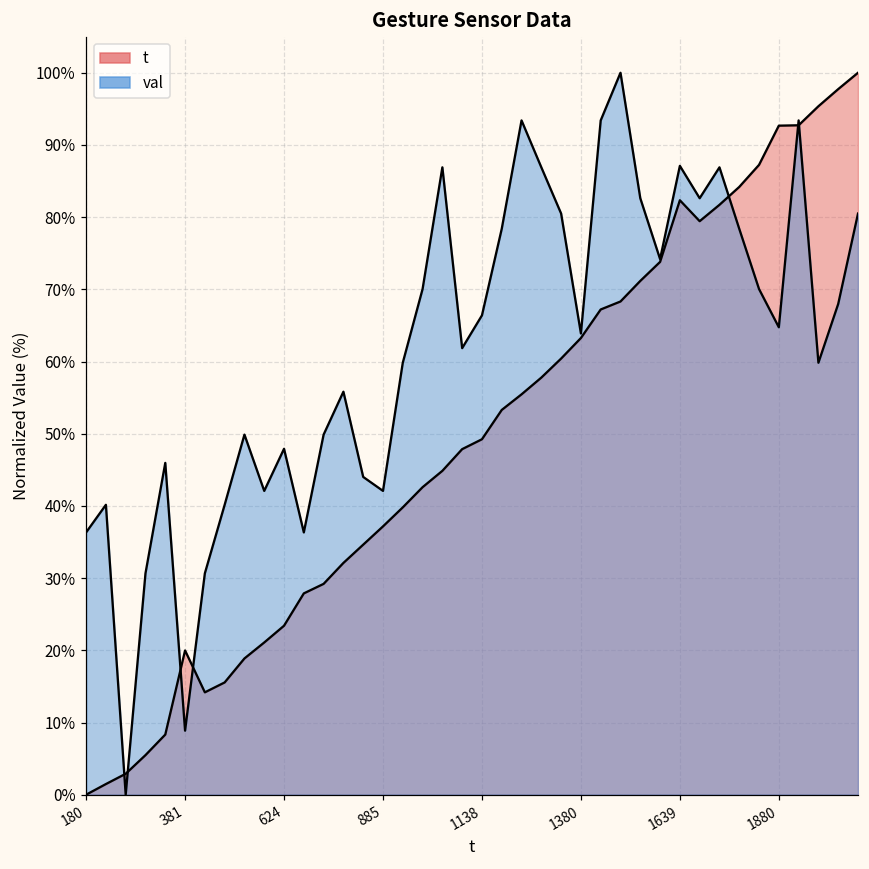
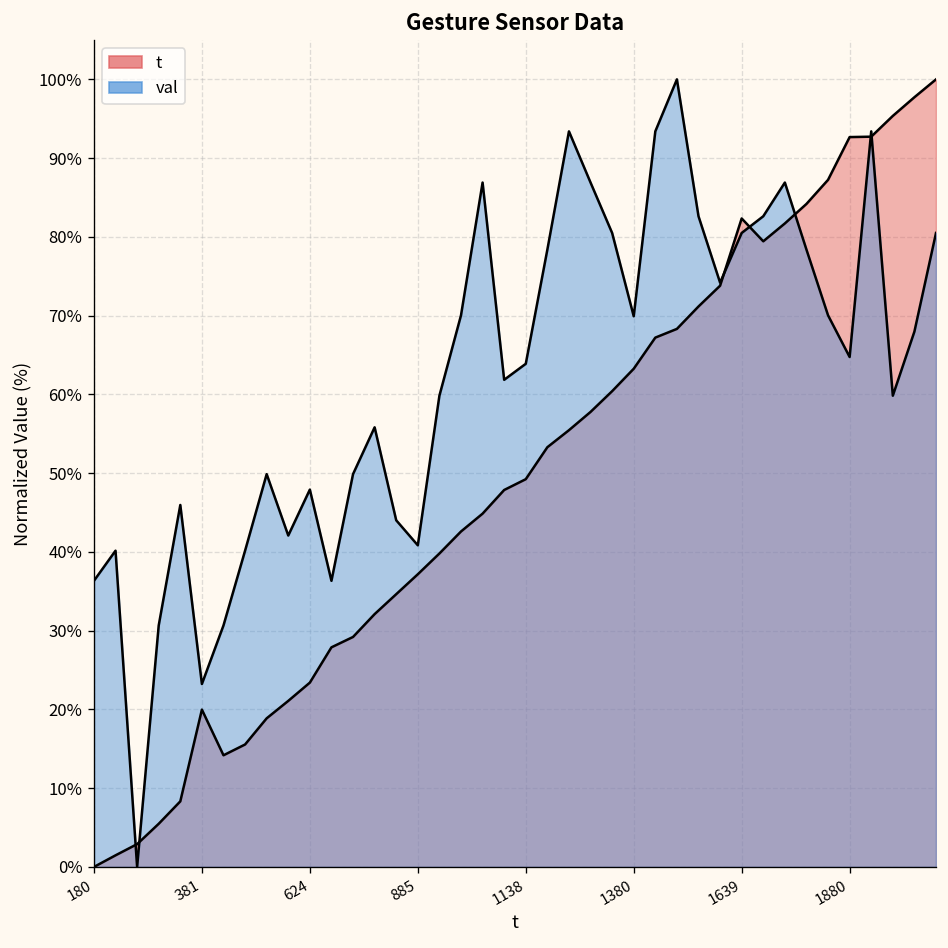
  {
    "t": {
      "180": "0%",
      "381": "20%",
      "624": "23%",
      "885": "37%",
      "1138": "49%",
      "1380": "63%",
      "1639": "82%",
      "1880": "93%"
    },
    "val": {
      "180": "36%",
-     "381": "9%",
+     "381": "23%",
      "624": "48%",
-     "885": "42%",
-     "1138": "66%",
-     "1380": "64%",
-     "1639": "87%",
+     "885": "41%",
+     "1138": "64%",
+     "1380": "70%",
+     "1639": "80%",
      "1880": "65%"
    }
  }
